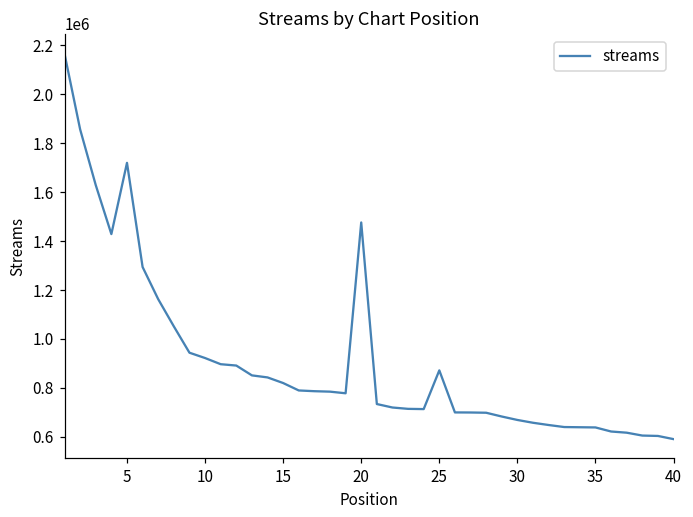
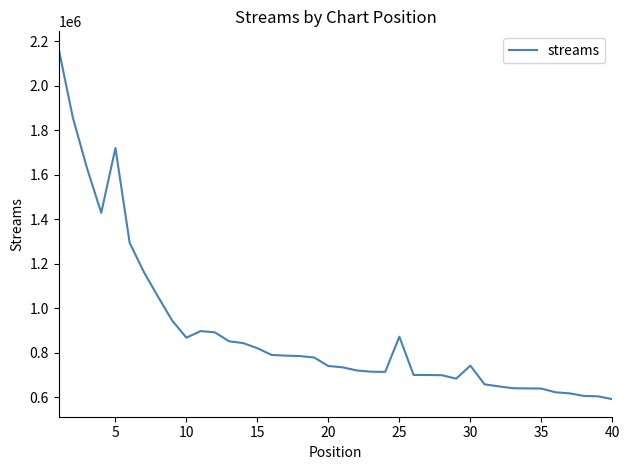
  {
    "5": 1720000,
-   "10": 920000,
+   "10": 870000,
    "15": 820000,
-   "20": 1480000,
+   "20": 740000,
    "25": 870000,
-   "30": 670000,
+   "30": 740000,
    "35": 640000,
    "40": 590000
  }
